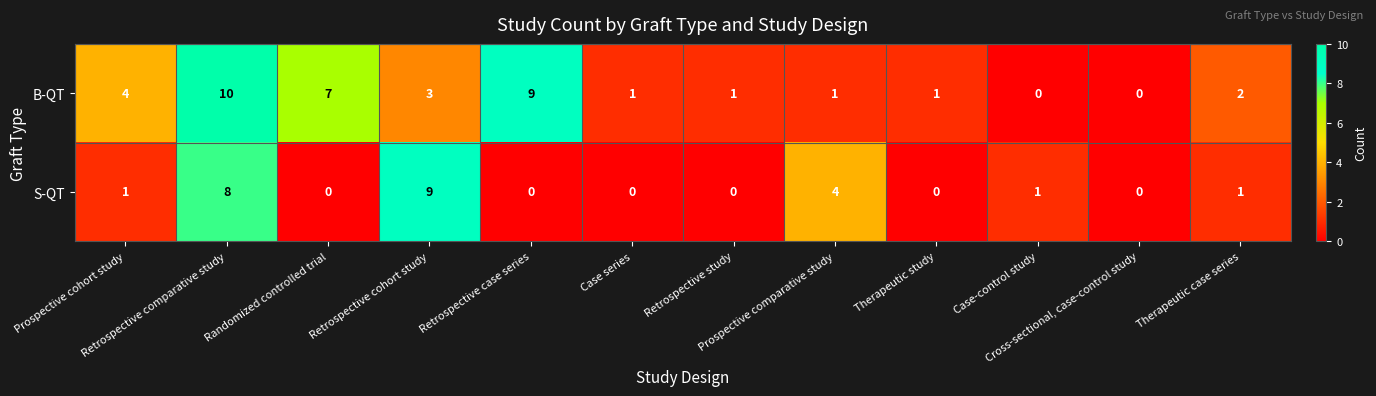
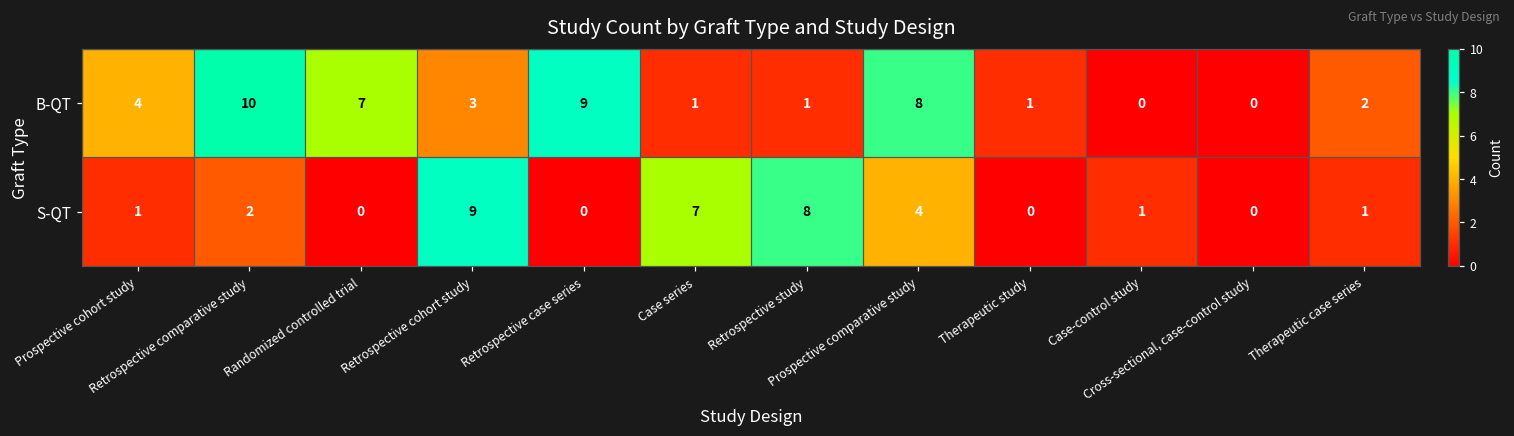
  {
    "B-QT": {
      "Prospective cohort study": 4,
      "Retrospective comparative study": 10,
      "Randomized controlled trial": 7,
      "Retrospective cohort study": 3,
      "Retrospective case series": 9,
      "Case series": 1,
      "Retrospective study": 1,
-     "Prospective comparative study": 1,
+     "Prospective comparative study": 8,
      "Therapeutic study": 1,
      "Case-control study": 0,
      "Cross-sectional, case-control study": 0,
      "Therapeutic case series": 2
    },
    "S-QT": {
      "Prospective cohort study": 1,
-     "Retrospective comparative study": 8,
+     "Retrospective comparative study": 2,
      "Randomized controlled trial": 0,
      "Retrospective cohort study": 9,
      "Retrospective case series": 0,
-     "Case series": 0,
-     "Retrospective study": 0,
+     "Case series": 7,
+     "Retrospective study": 8,
      "Prospective comparative study": 4,
      "Therapeutic study": 0,
      "Case-control study": 1,
      "Cross-sectional, case-control study": 0,
      "Therapeutic case series": 1
    }
  }
